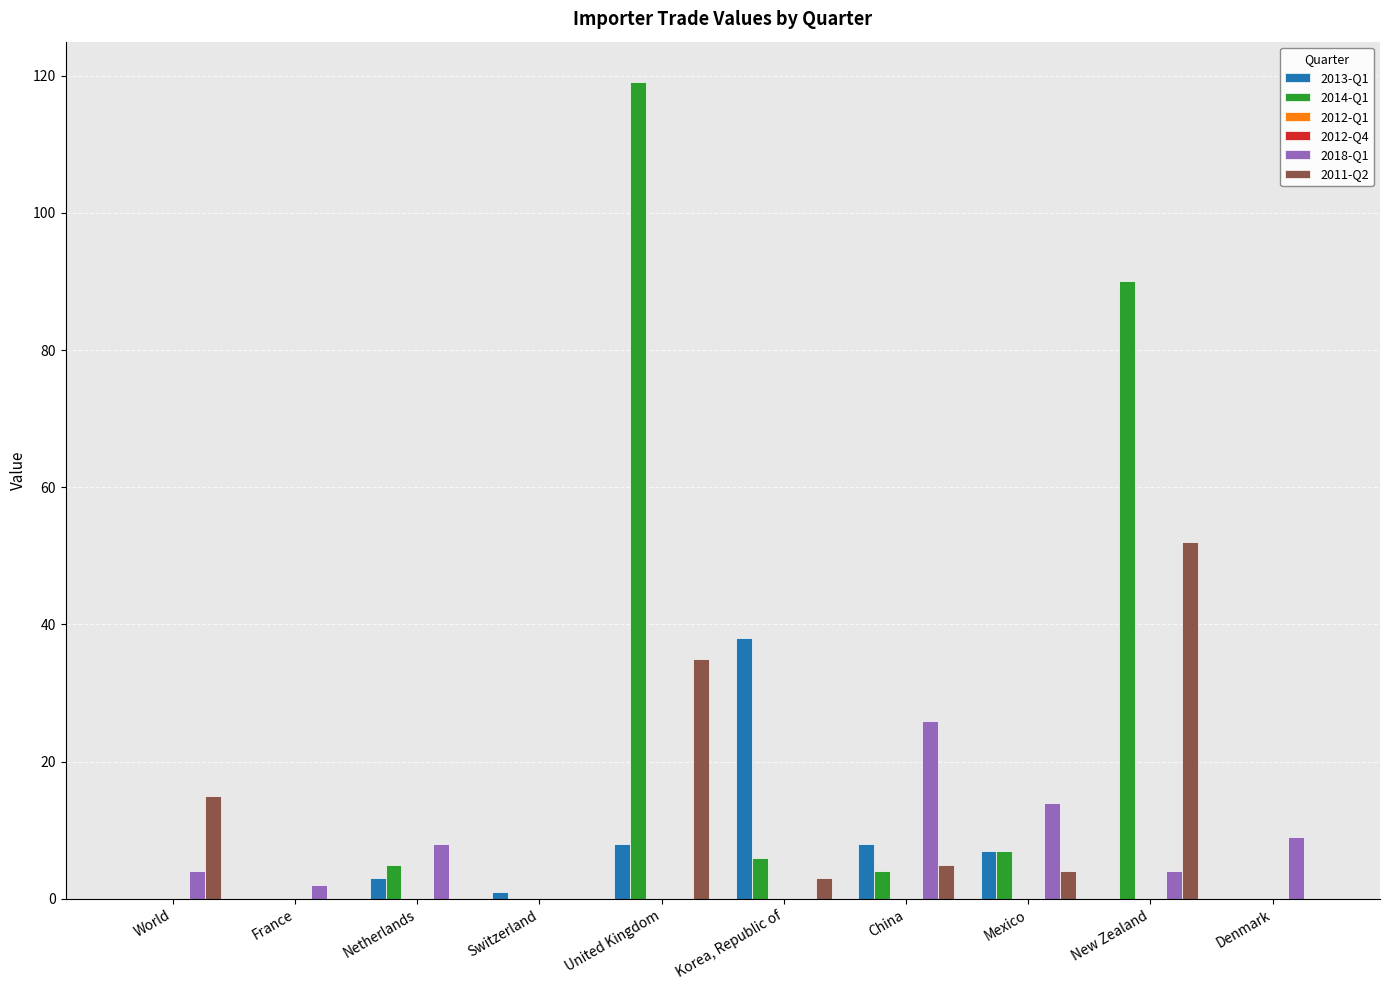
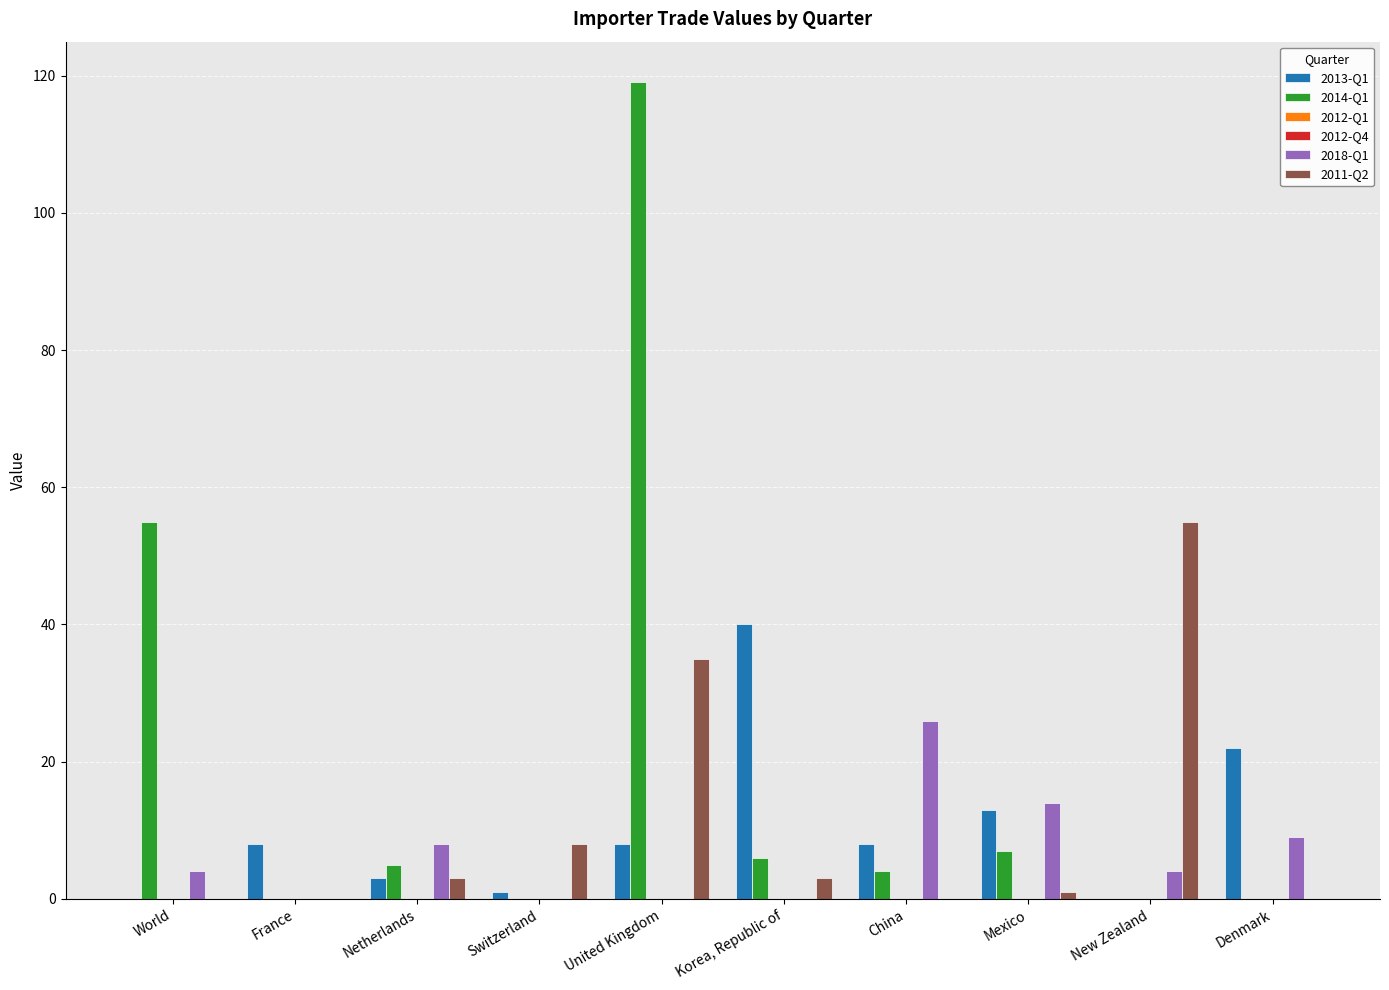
  {
    "2013-Q1": {
      "World": 0,
-     "France": 0,
+     "France": 8,
      "Netherlands": 3,
      "Switzerland": 1,
      "United Kingdom": 8,
-     "Korea, Republic of": 38,
+     "Korea, Republic of": 40,
      "China": 8,
-     "Mexico": 7,
+     "Mexico": 13,
      "New Zealand": 0,
-     "Denmark": 0
+     "Denmark": 22
    },
    "2014-Q1": {
-     "World": 0,
+     "World": 55,
      "France": 0,
      "Netherlands": 5,
      "Switzerland": 0,
      "United Kingdom": 119,
      "Korea, Republic of": 6,
      "China": 4,
      "Mexico": 7,
-     "New Zealand": 90,
+     "New Zealand": 0,
      "Denmark": 0
    },
    "2012-Q1": {
      "World": 0,
      "France": 0,
      "Netherlands": 0,
      "Switzerland": 0,
      "United Kingdom": 0,
      "Korea, Republic of": 0,
      "China": 0,
      "Mexico": 0,
      "New Zealand": 0,
      "Denmark": 0
    },
    "2012-Q4": {
      "World": 0,
      "France": 0,
      "Netherlands": 0,
      "Switzerland": 0,
      "United Kingdom": 0,
      "Korea, Republic of": 0,
      "China": 0,
      "Mexico": 0,
      "New Zealand": 0,
      "Denmark": 0
    },
    "2018-Q1": {
      "World": 4,
-     "France": 2,
+     "France": 0,
      "Netherlands": 8,
      "Switzerland": 0,
      "United Kingdom": 0,
      "Korea, Republic of": 0,
      "China": 26,
      "Mexico": 14,
      "New Zealand": 4,
      "Denmark": 9
    },
    "2011-Q2": {
-     "World": 15,
+     "World": 0,
      "France": 0,
-     "Netherlands": 0,
-     "Switzerland": 0,
+     "Netherlands": 3,
+     "Switzerland": 8,
      "United Kingdom": 35,
      "Korea, Republic of": 3,
-     "China": 5,
-     "Mexico": 4,
-     "New Zealand": 52,
+     "China": 0,
+     "Mexico": 1,
+     "New Zealand": 55,
      "Denmark": 0
    }
  }
